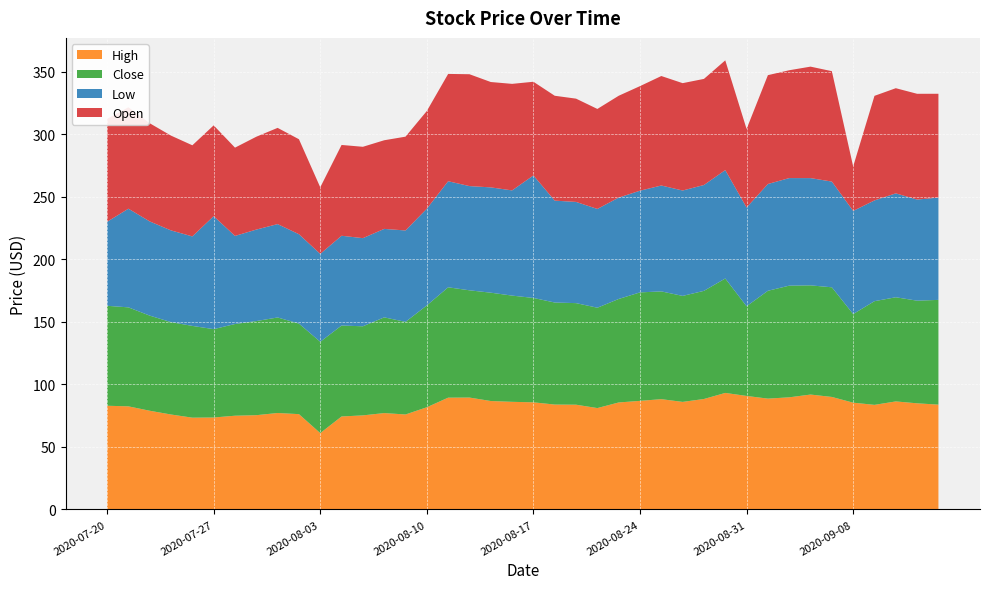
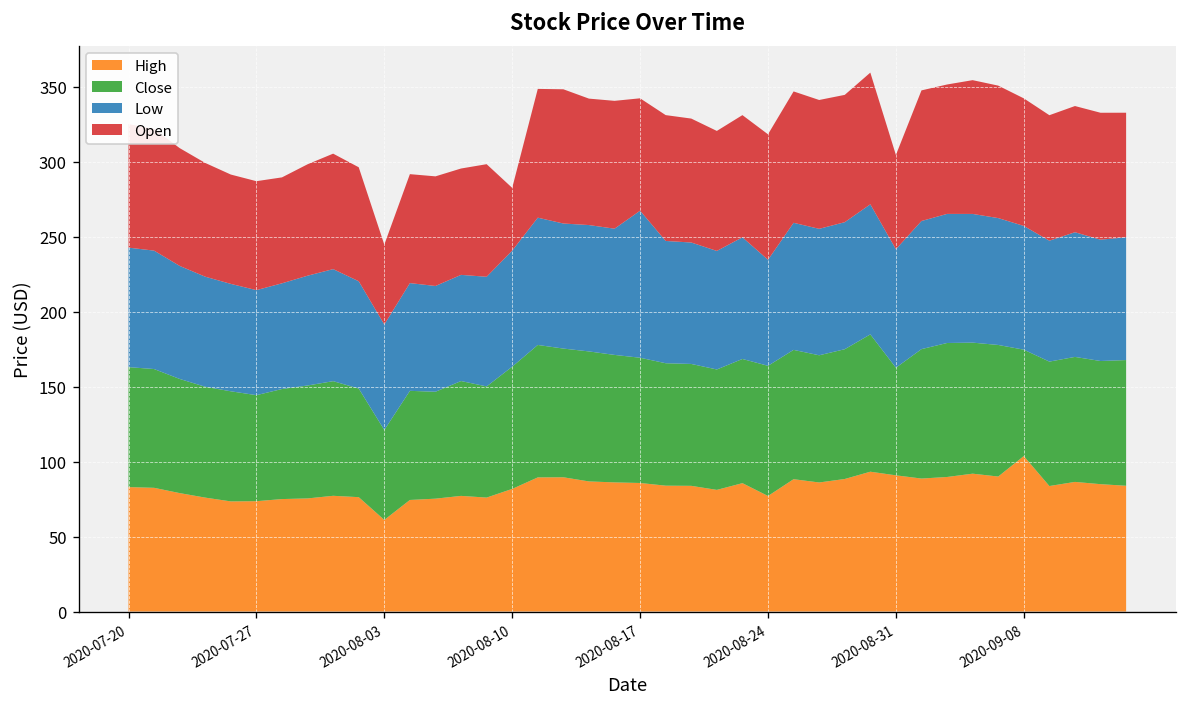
  {
    "High": {
      "2020-07-20": 83,
      "2020-07-27": 74,
      "2020-08-03": 61,
      "2020-08-10": 82,
      "2020-08-17": 86,
-     "2020-08-24": 87,
+     "2020-08-24": 77,
      "2020-08-31": 91,
-     "2020-09-08": 85
+     "2020-09-08": 104
    },
    "Close": {
      "2020-07-20": 80,
      "2020-07-27": 71,
-     "2020-08-03": 73,
+     "2020-08-03": 60,
      "2020-08-10": 81,
      "2020-08-17": 84,
      "2020-08-24": 87,
      "2020-08-31": 72,
      "2020-09-08": 71
    },
    "Low": {
-     "2020-07-20": 67,
-     "2020-07-27": 90,
+     "2020-07-20": 80,
+     "2020-07-27": 70,
      "2020-08-03": 70,
      "2020-08-10": 77,
      "2020-08-17": 98,
-     "2020-08-24": 81,
+     "2020-08-24": 71,
      "2020-08-31": 79,
      "2020-09-08": 82
    },
    "Open": {
      "2020-07-27": 73,
      "2020-08-03": 53,
-     "2020-08-10": 78,
+     "2020-08-10": 42,
      "2020-08-17": 75,
      "2020-08-24": 84,
      "2020-08-31": 63,
-     "2020-09-08": 36
+     "2020-09-08": 85
    }
  }
